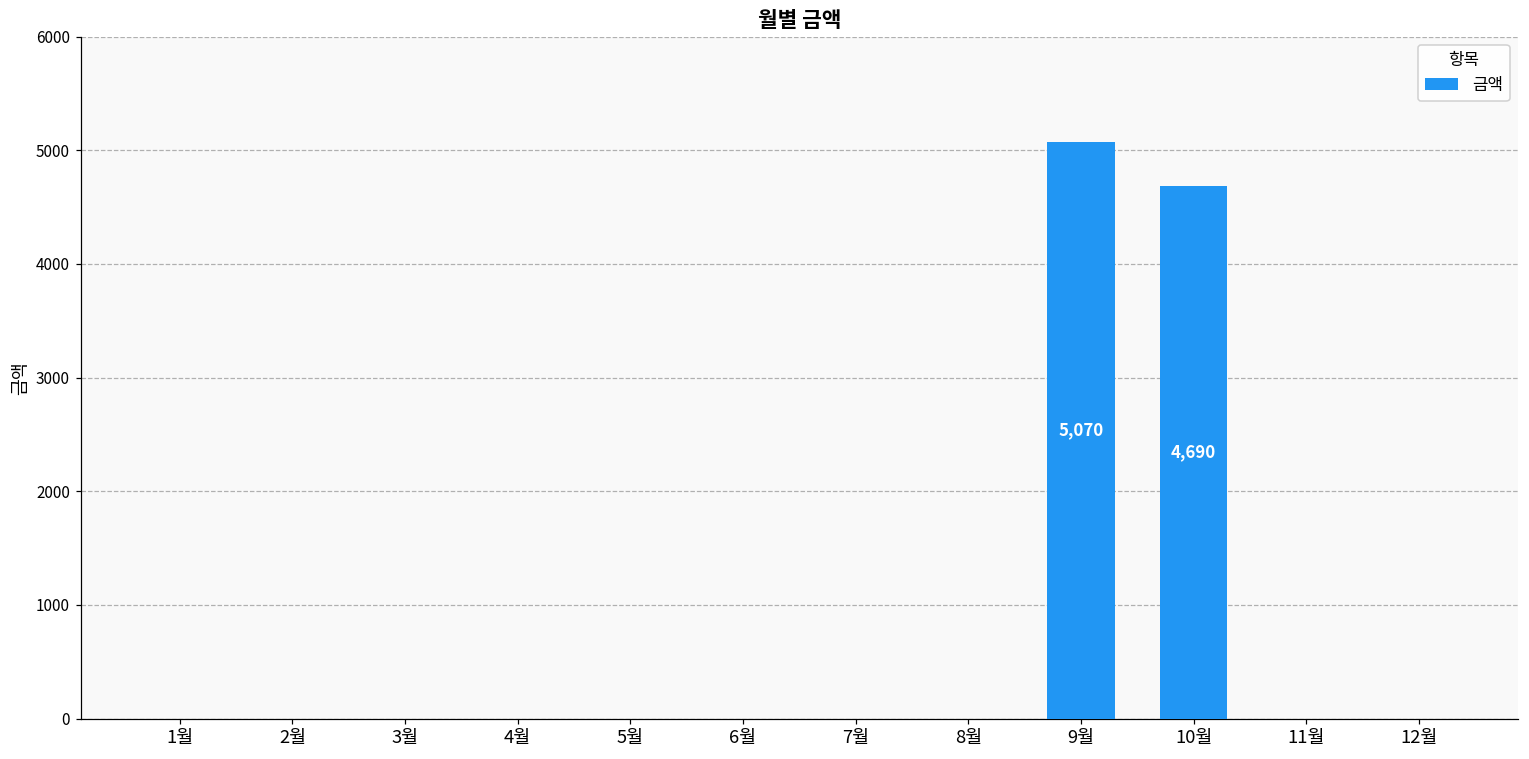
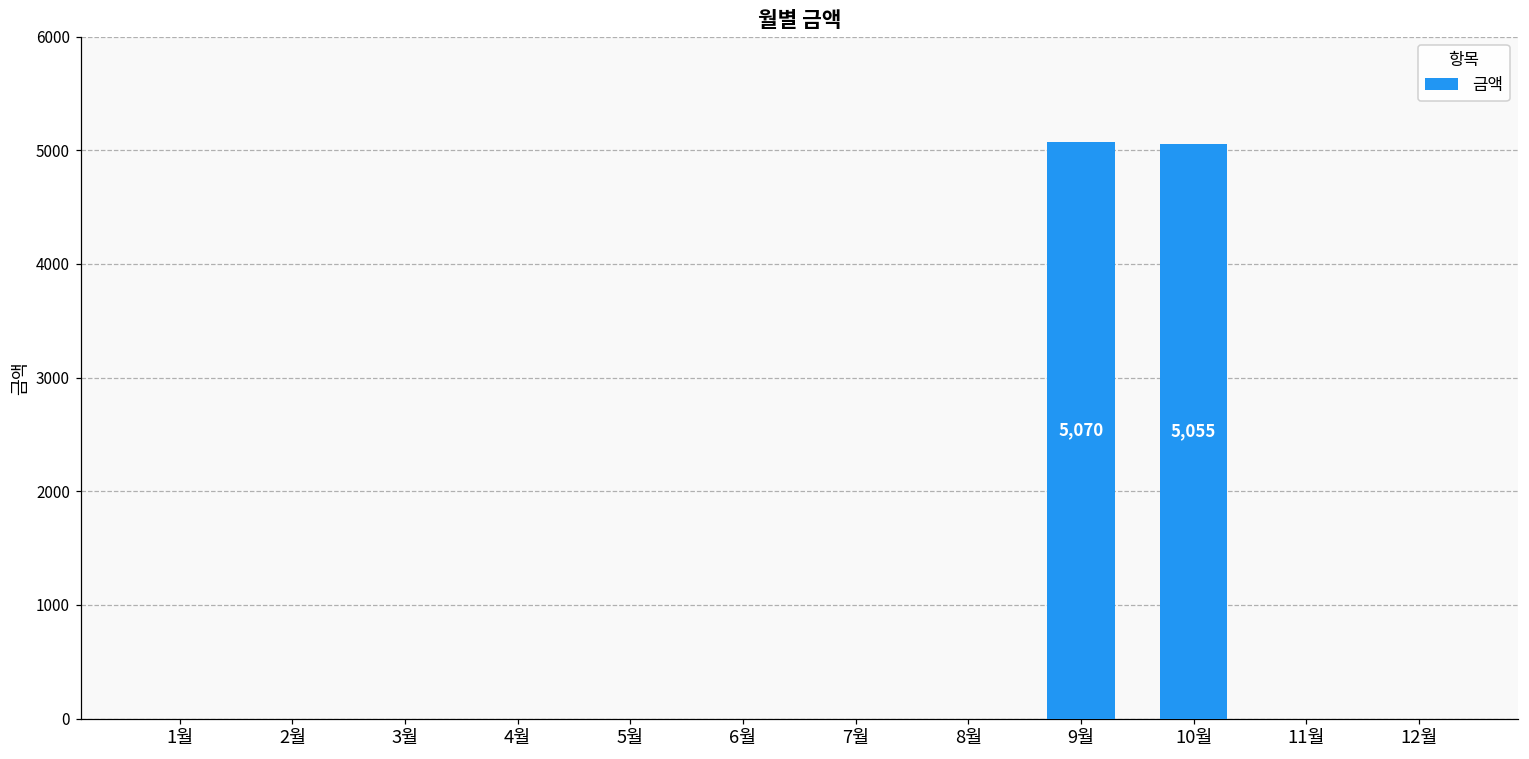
  {
    "9월": "5,070",
-   "10월": "4,690"
+   "10월": "5,055"
  }
